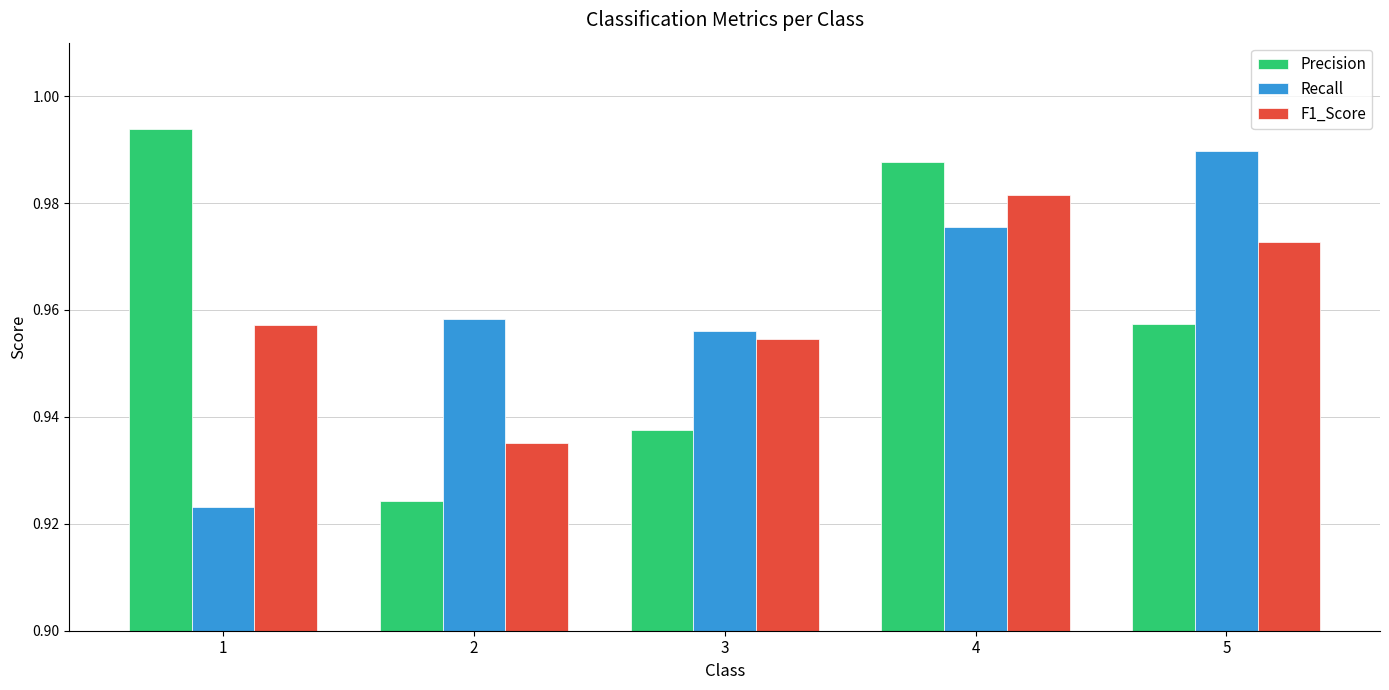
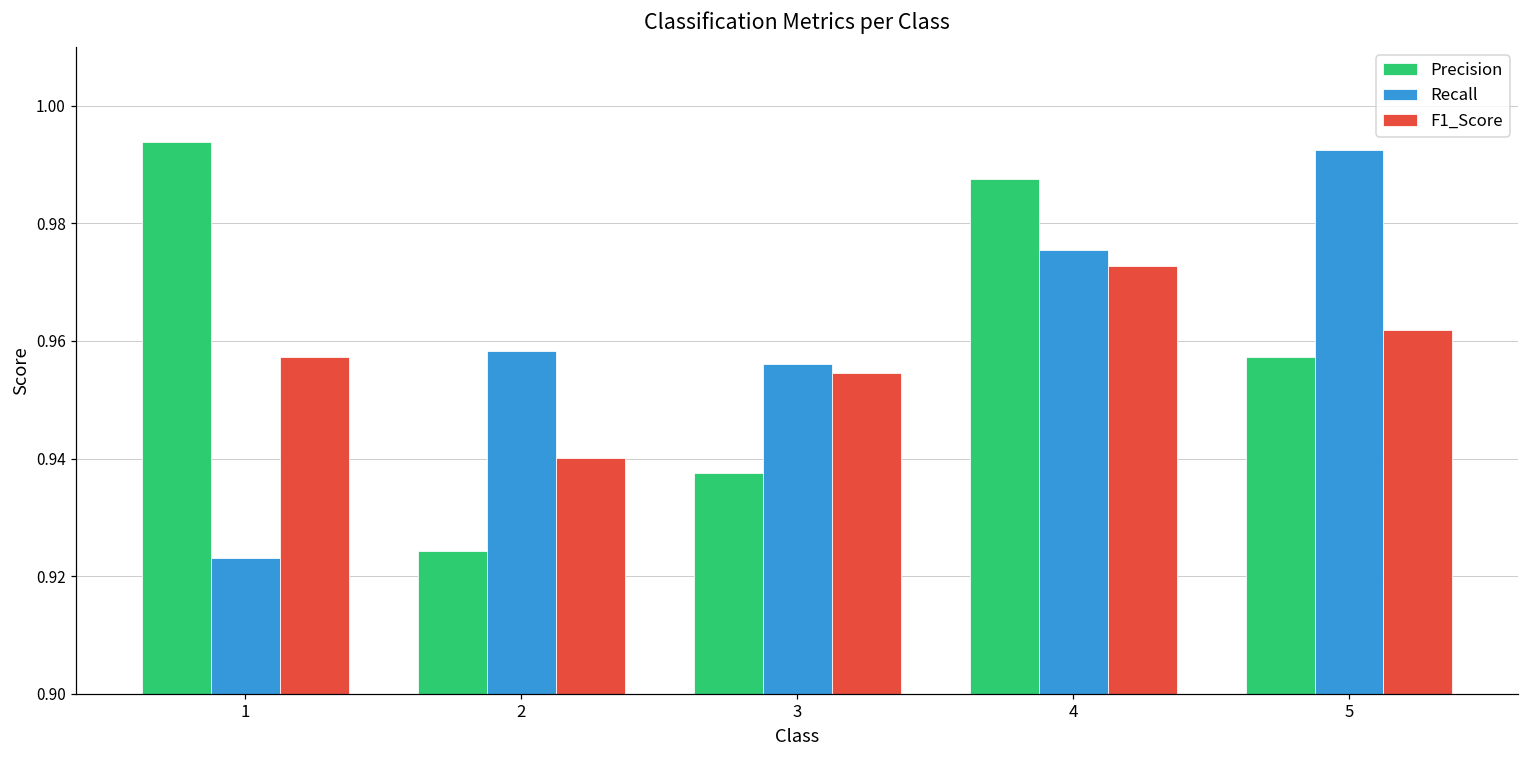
  {
    "Precision": {
      "1": 0.994,
      "2": 0.924,
      "3": 0.938,
      "4": 0.988,
      "5": 0.957
    },
    "Recall": {
      "1": 0.923,
      "2": 0.958,
      "3": 0.956,
      "4": 0.975,
-     "5": 0.990
+     "5": 0.992
    },
    "F1_Score": {
      "1": 0.957,
-     "2": 0.935,
+     "2": 0.940,
      "3": 0.955,
-     "4": 0.982,
-     "5": 0.973
+     "4": 0.973,
+     "5": 0.962
    }
  }
